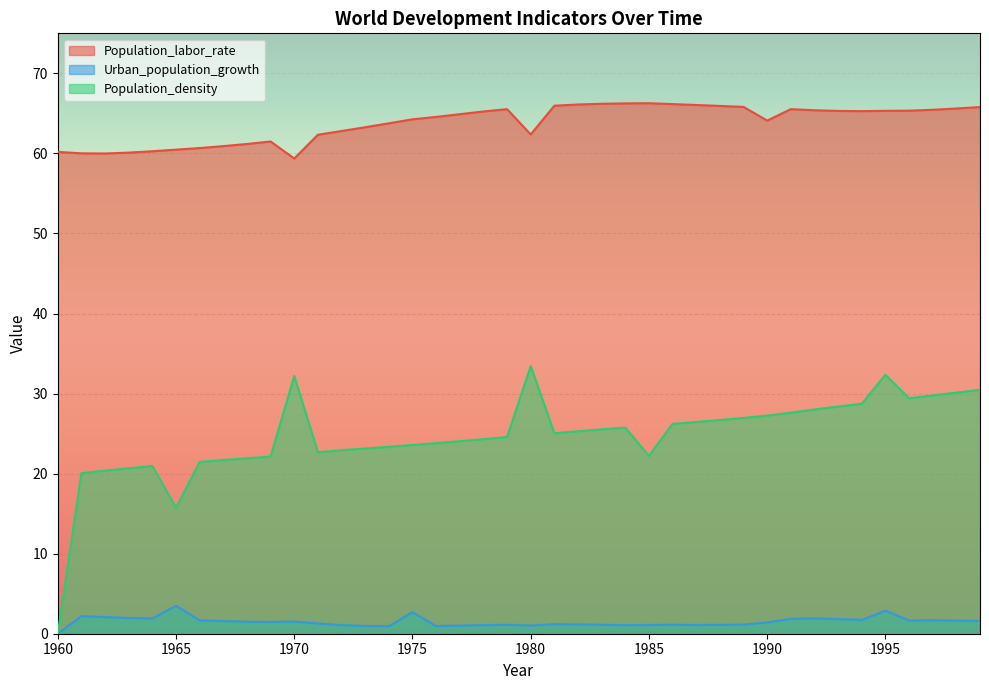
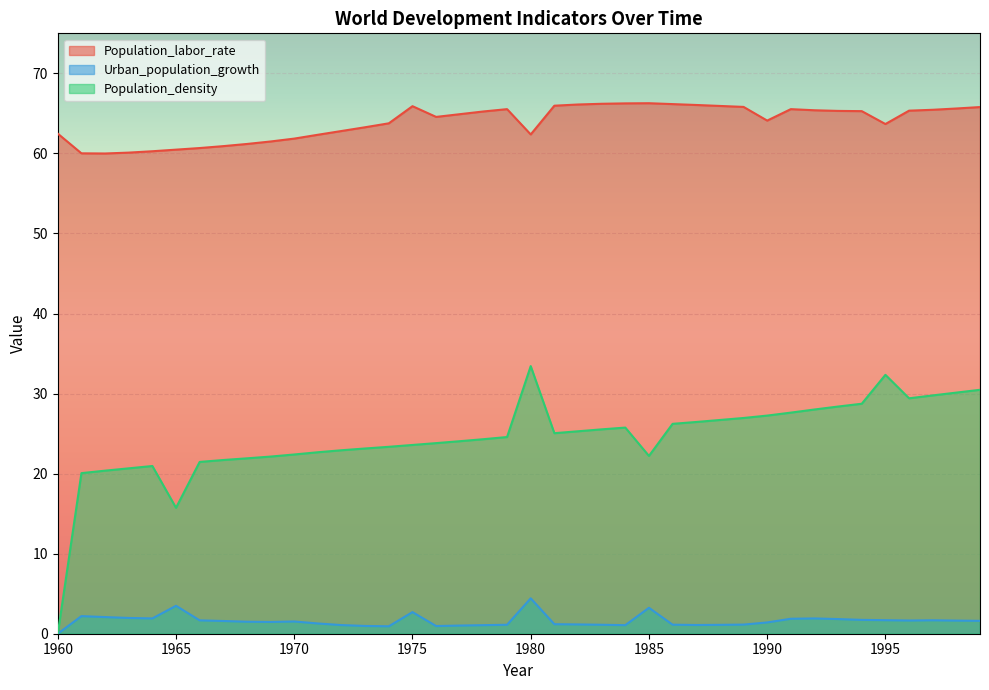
  {
    "Population_labor_rate": {
-     "1960": 60,
+     "1960": 62,
      "1965": 60,
-     "1970": 59,
-     "1975": 64,
+     "1970": 62,
+     "1975": 66,
      "1980": 62,
      "1985": 66,
      "1990": 64,
-     "1995": 65
+     "1995": 64
    },
    "Urban_population_growth": {
      "1965": 3,
      "1970": 2,
      "1975": 3,
-     "1980": 1,
-     "1985": 1,
+     "1980": 4,
+     "1985": 3,
      "1990": 1,
-     "1995": 3
+     "1995": 2
    },
    "Population_density": {
      "1965": 16,
-     "1970": 32,
+     "1970": 22,
      "1975": 24,
      "1980": 33,
      "1985": 22,
      "1990": 27,
      "1995": 32
    }
  }
